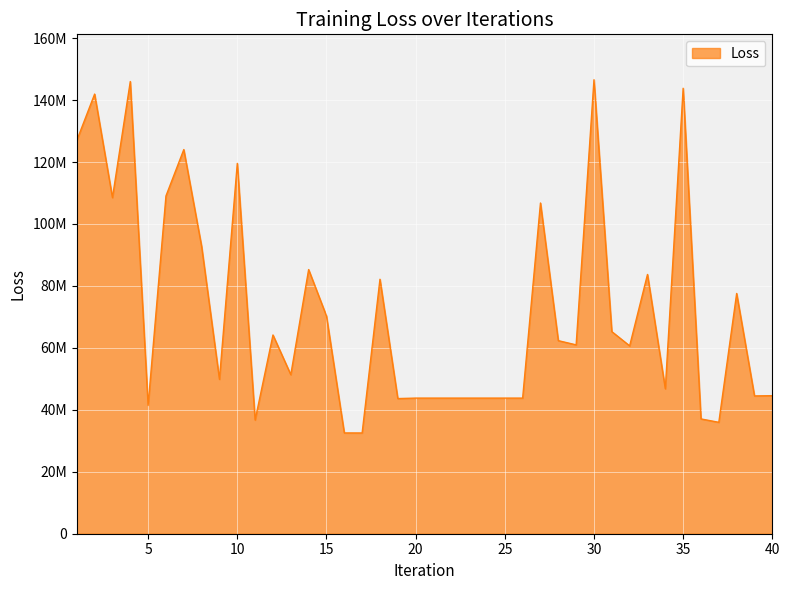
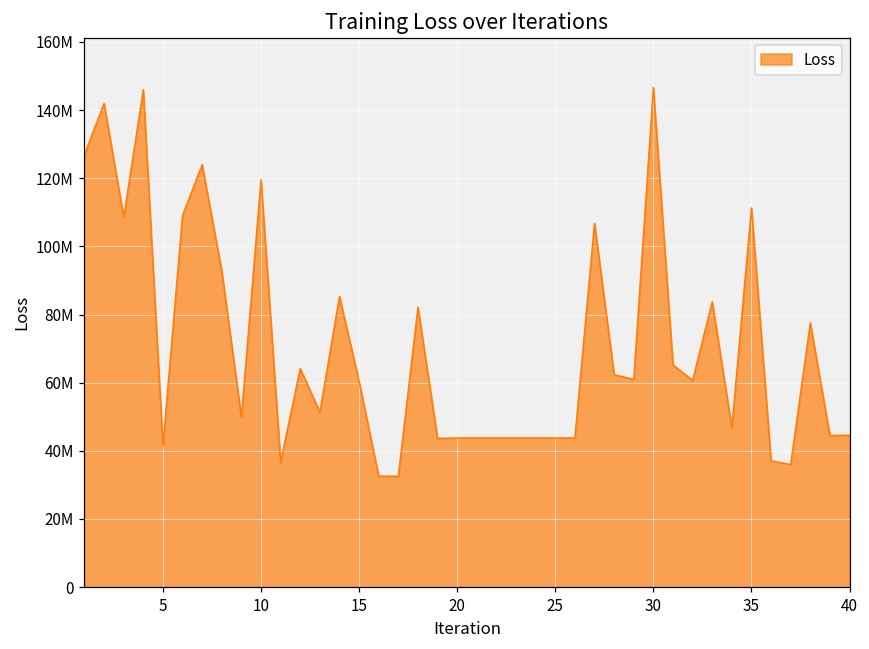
  {
    "5": 41000000,
    "10": 120000000,
-   "15": 70000000,
+   "15": 60000000,
    "20": 44000000,
    "25": 44000000,
    "30": 147000000,
-   "35": 144000000,
+   "35": 111000000,
    "40": 45000000
  }
